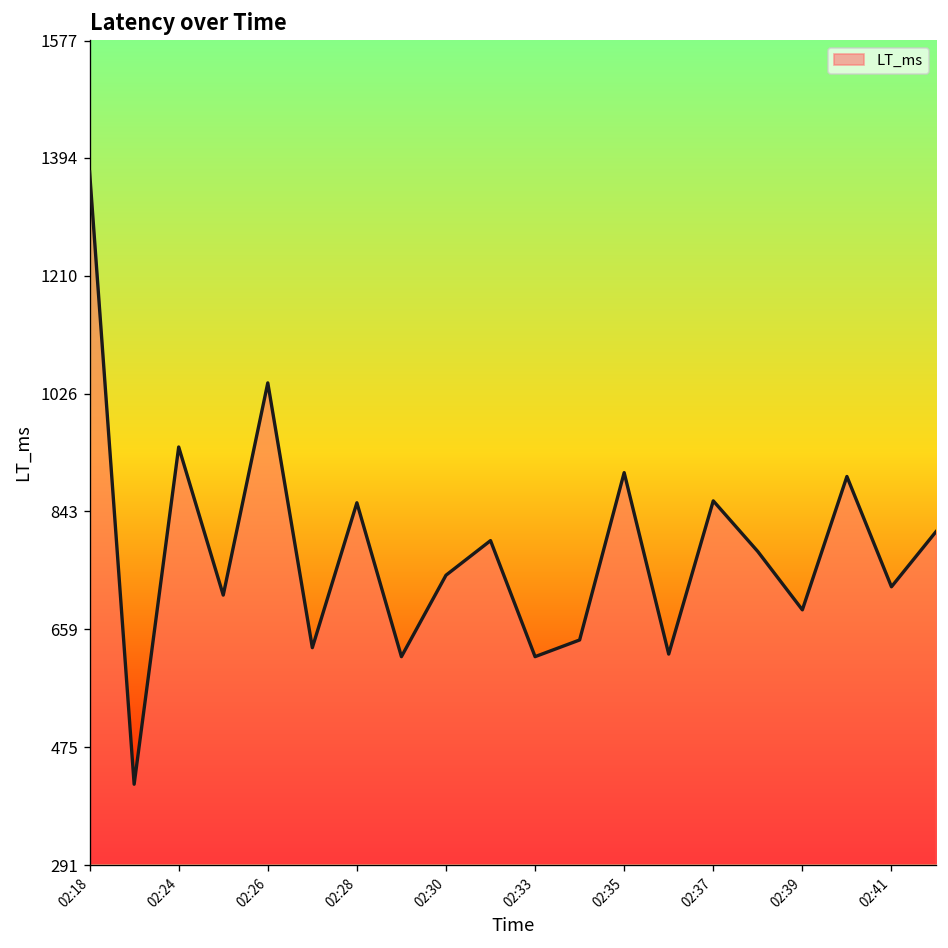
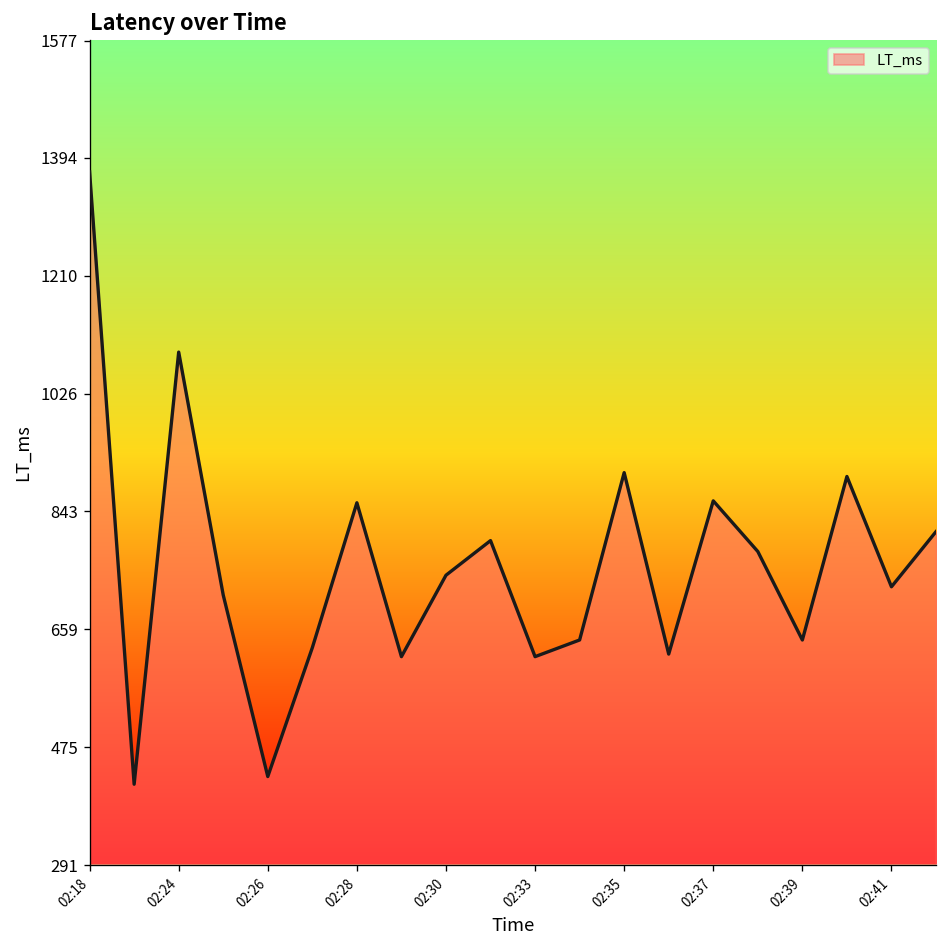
  {
    "02:18": 1370,
-   "02:24": 940,
-   "02:26": 1040,
+   "02:24": 1090,
+   "02:26": 430,
    "02:28": 860,
    "02:30": 740,
    "02:33": 620,
    "02:35": 900,
    "02:37": 860,
-   "02:39": 690,
+   "02:39": 640,
    "02:41": 730
  }
